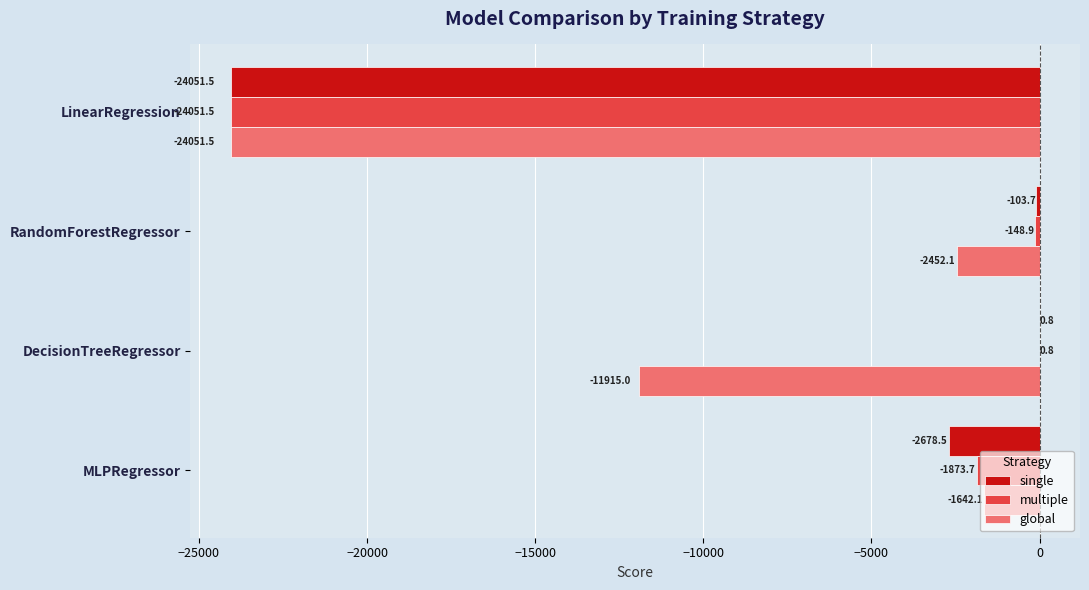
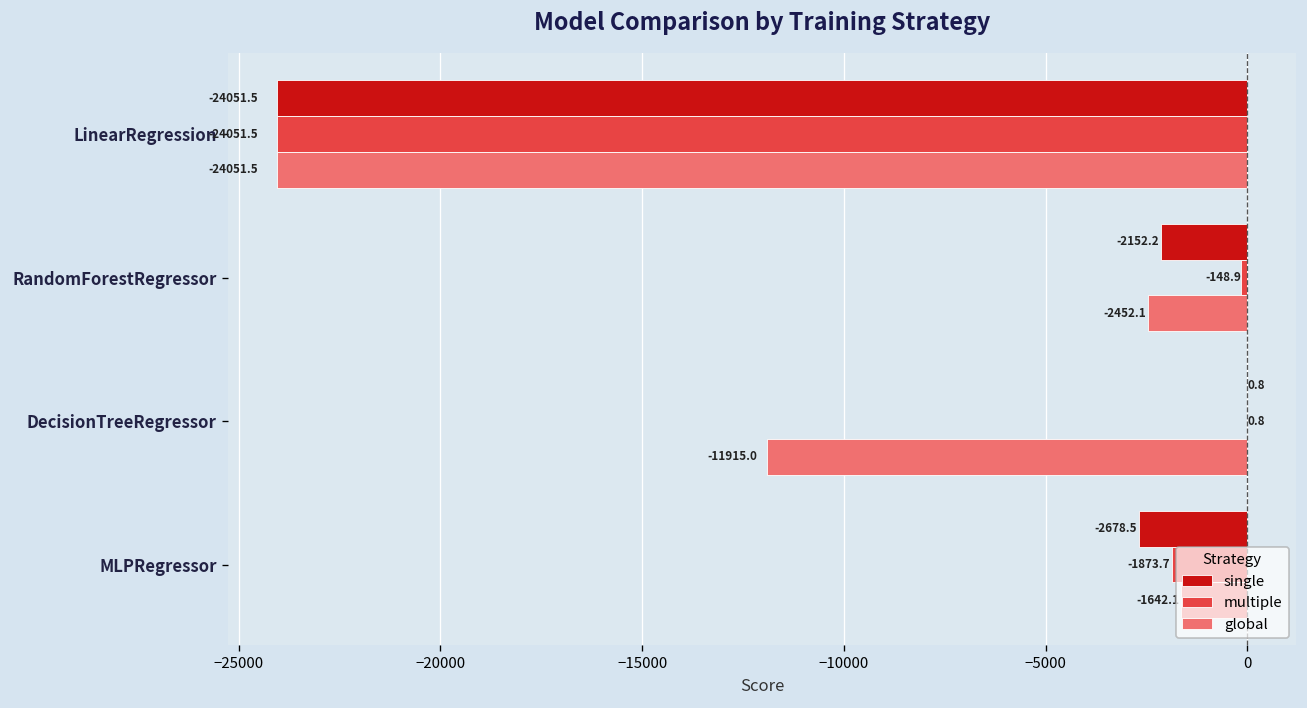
  {
    "single": {
      "LinearRegression": -24051.5,
-     "RandomForestRegressor": -103.7,
+     "RandomForestRegressor": -2152.2,
      "DecisionTreeRegressor": 0.8,
      "MLPRegressor": -2678.5
    },
    "multiple": {
      "LinearRegression": -24051.5,
      "RandomForestRegressor": -148.9,
      "DecisionTreeRegressor": 0.8,
      "MLPRegressor": -1873.7
    },
    "global": {
      "LinearRegression": -24051.5,
      "RandomForestRegressor": -2452.1,
      "DecisionTreeRegressor": -11915.0
    }
  }
